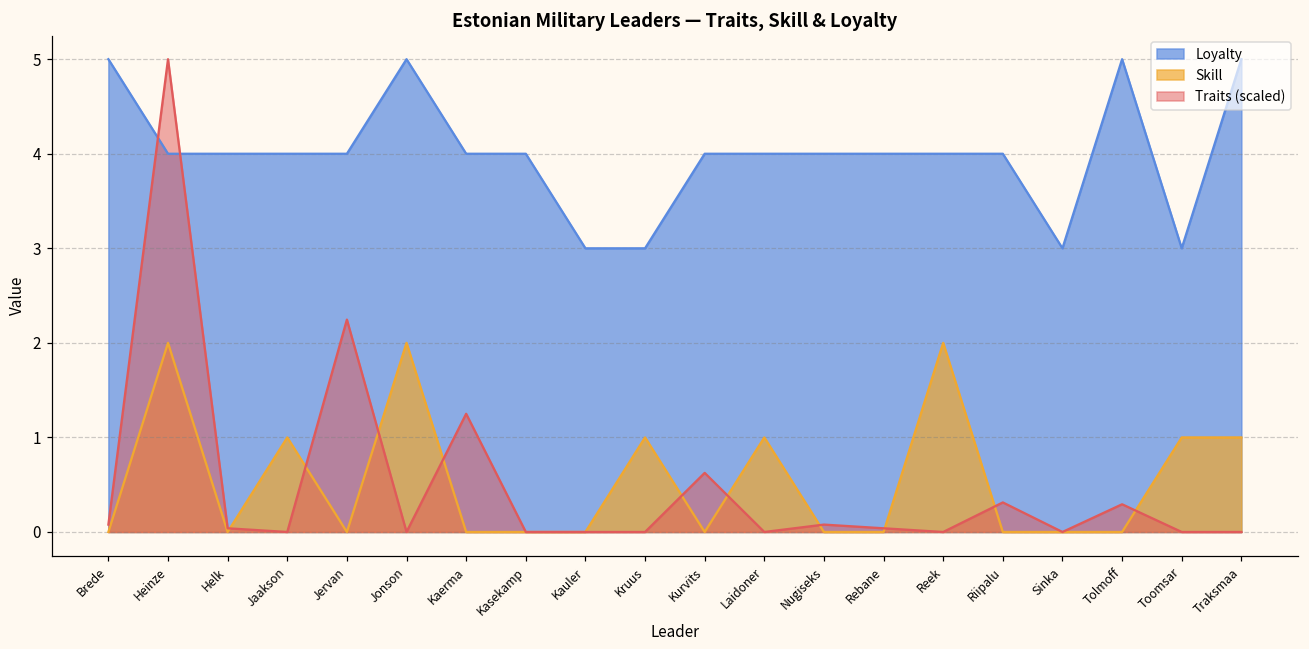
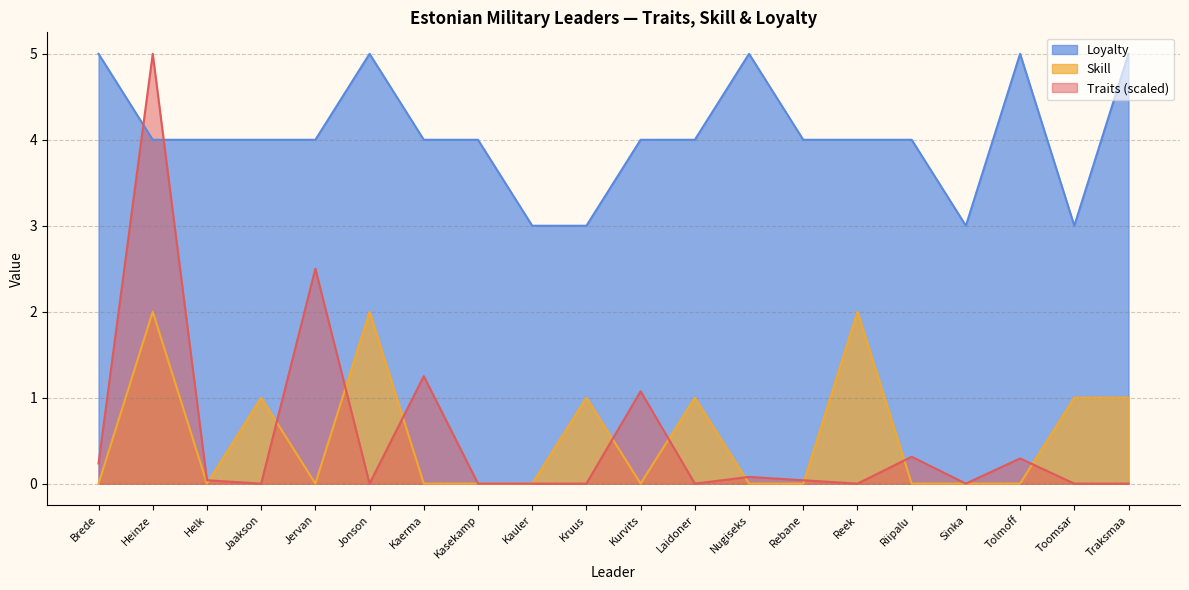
  {
    "Loyalty": {
      "Brede": 5,
      "Heinze": 4,
      "Helk": 4,
      "Jaakson": 4,
      "Jervan": 4,
      "Jonson": 5,
      "Kaerma": 4,
      "Kasekamp": 4,
      "Kauler": 3,
      "Kruus": 3,
      "Kurvits": 4,
      "Laidoner": 4,
-     "Nugiseks": 4,
+     "Nugiseks": 5,
      "Rebane": 4,
      "Reek": 4,
      "Riipalu": 4,
      "Sinka": 3,
      "Tolmoff": 5,
      "Toomsar": 3
    },
    "Skill": {
      "Brede": 0.0,
      "Heinze": 2.0,
      "Helk": 0.0,
      "Jaakson": 1.0,
      "Jervan": 0.0,
      "Jonson": 2.0,
      "Kaerma": 0.0,
      "Kruus": 1.0,
      "Kurvits": 0.0,
      "Laidoner": 1.0,
      "Nugiseks": 0.0,
      "Rebane": 0.0,
      "Reek": 2.0,
      "Riipalu": 0.0,
      "Tolmoff": 0.0,
      "Toomsar": 1.0,
      "Traksmaa": 1.0
    },
    "Traits (scaled)": {
-     "Brede": 0.1,
+     "Brede": 0.2,
      "Heinze": 5.0,
      "Helk": 0.0,
      "Jaakson": 0.0,
-     "Jervan": 2.2,
+     "Jervan": 2.5,
      "Jonson": 0.0,
      "Kaerma": 1.3,
      "Kruus": 0.0,
-     "Kurvits": 0.6,
+     "Kurvits": 1.1,
      "Laidoner": 0.0,
      "Nugiseks": 0.1,
      "Rebane": 0.0,
      "Reek": 0.0,
      "Riipalu": 0.3,
      "Tolmoff": 0.3,
      "Toomsar": 0.0,
      "Traksmaa": 0.0
    }
  }
